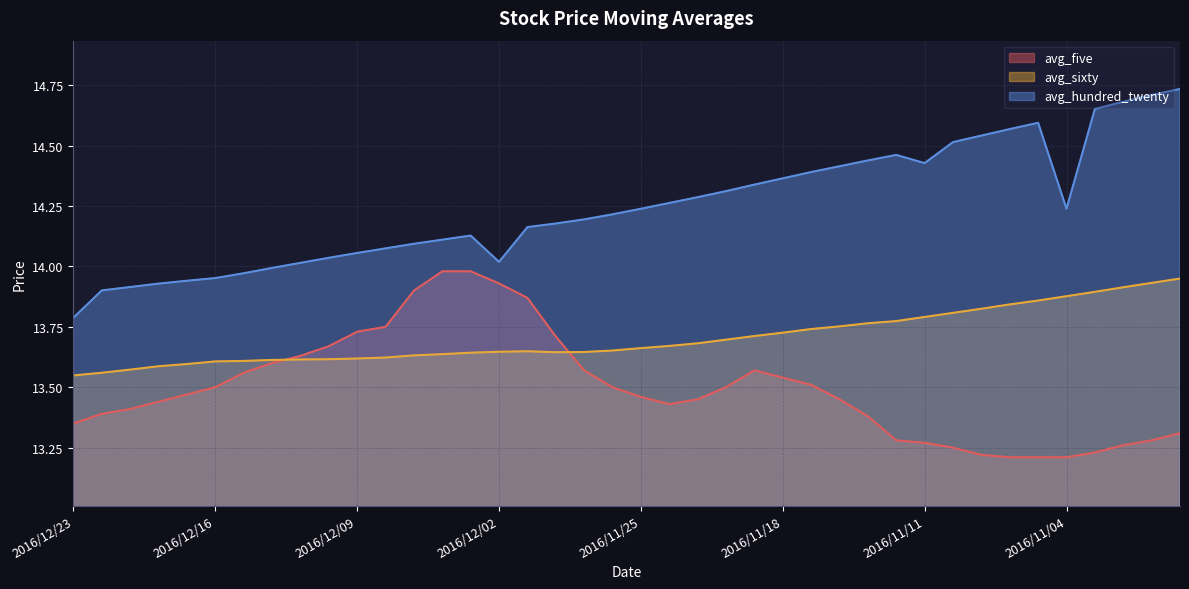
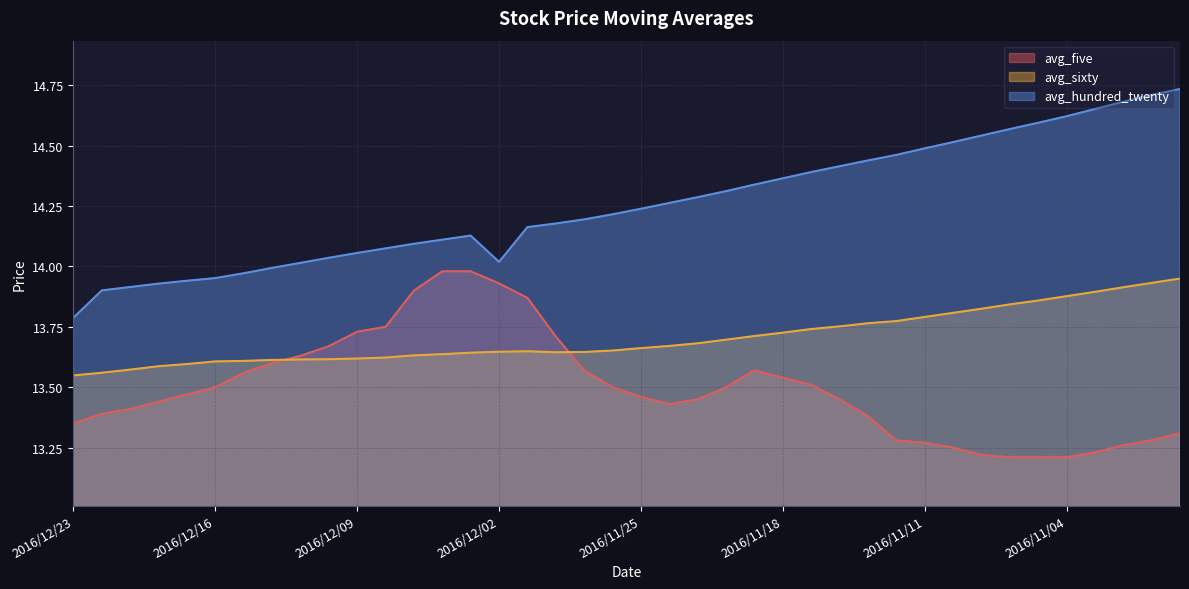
  {
    "avg_hundred_twenty": {
      "2016/12/23": 13.79,
      "2016/12/16": 13.95,
      "2016/12/09": 14.06,
      "2016/12/02": 14.02,
      "2016/11/25": 14.24,
      "2016/11/18": 14.37,
-     "2016/11/11": 14.43,
-     "2016/11/04": 14.24
+     "2016/11/11": 14.49,
+     "2016/11/04": 14.62
    }
  }
